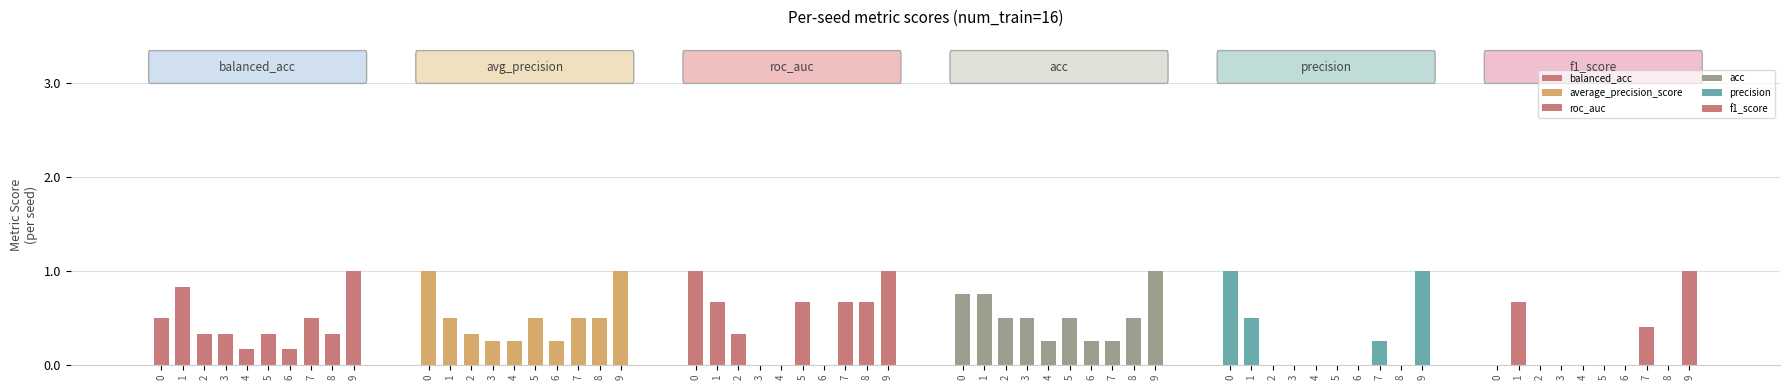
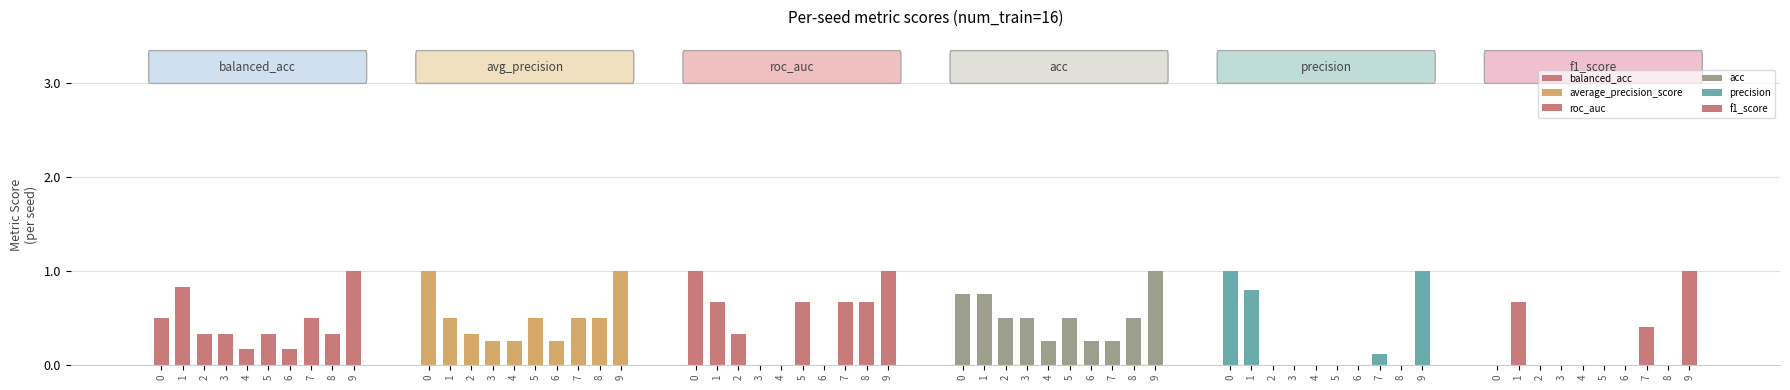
  {
    "precision": {
      "0": 1.0,
-     "1": 0.5,
+     "1": 0.8,
      "2": 0.0,
      "3": 0.0,
      "4": 0.0,
      "5": 0.0,
      "6": 0.0,
-     "7": 0.3,
+     "7": 0.1,
      "8": 0.0,
      "9": 1.0
    }
  }
